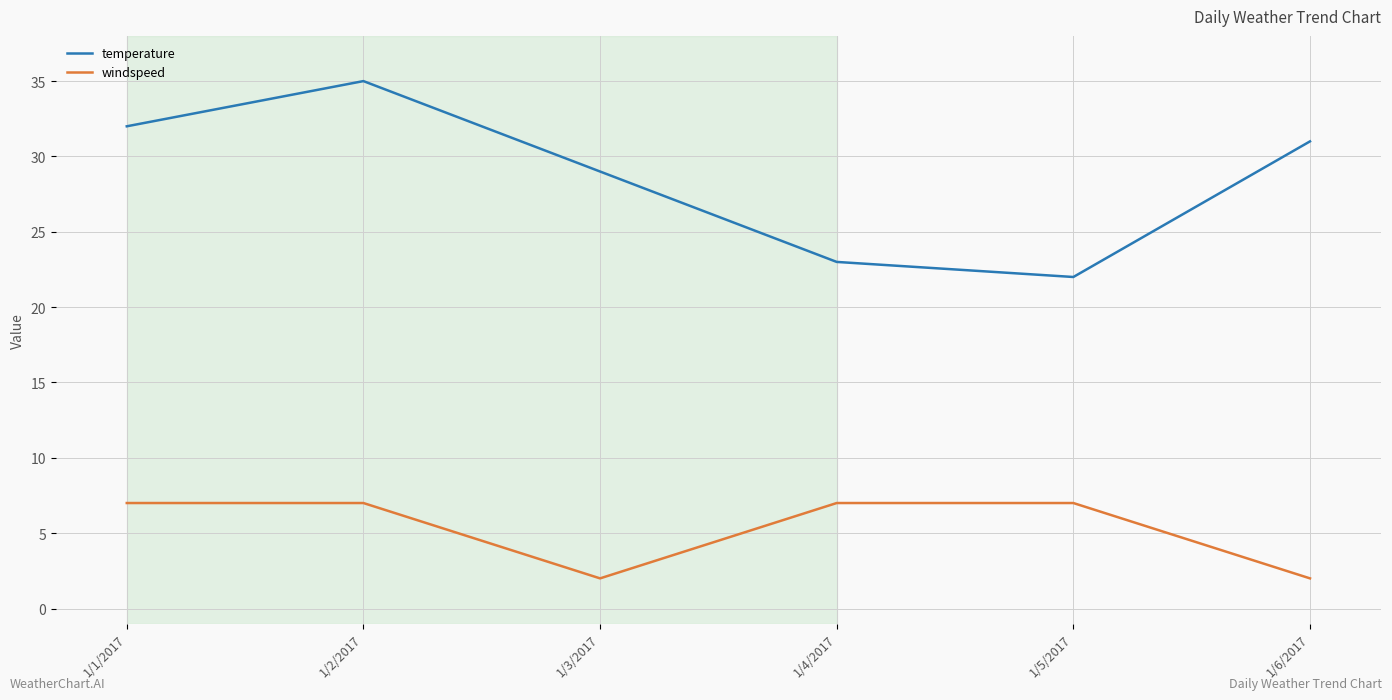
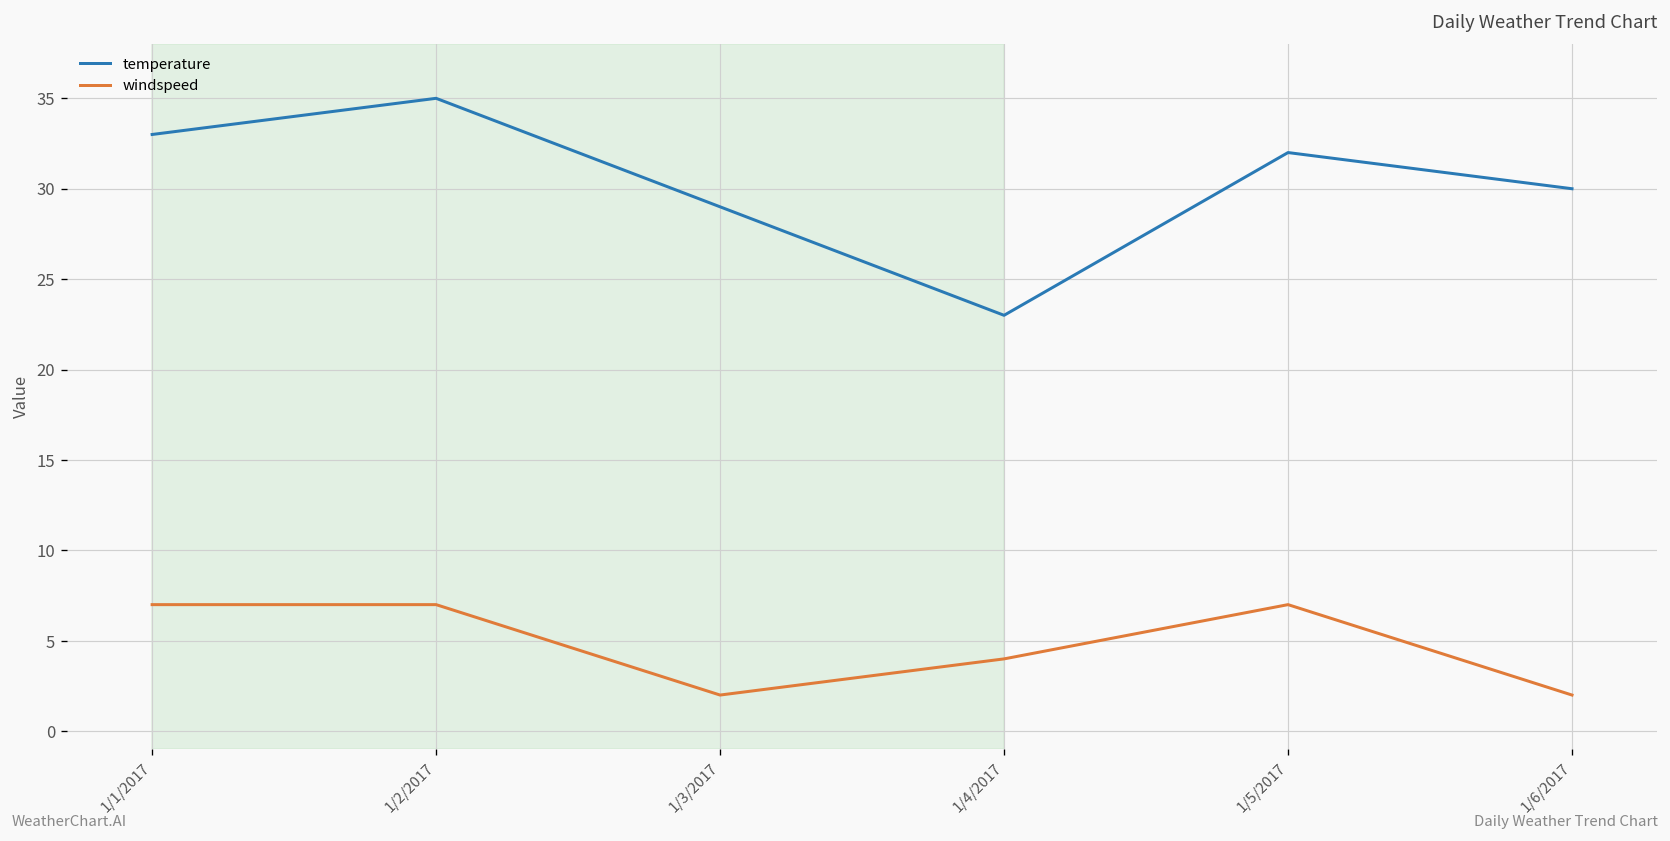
  {
    "temperature": {
-     "1/1/2017": 32,
+     "1/1/2017": 33,
      "1/2/2017": 35,
      "1/3/2017": 29,
      "1/4/2017": 23,
-     "1/5/2017": 22,
-     "1/6/2017": 31
+     "1/5/2017": 32,
+     "1/6/2017": 30
    },
    "windspeed": {
      "1/1/2017": 7,
      "1/2/2017": 7,
      "1/3/2017": 2,
-     "1/4/2017": 7,
+     "1/4/2017": 4,
      "1/5/2017": 7,
      "1/6/2017": 2
    }
  }
